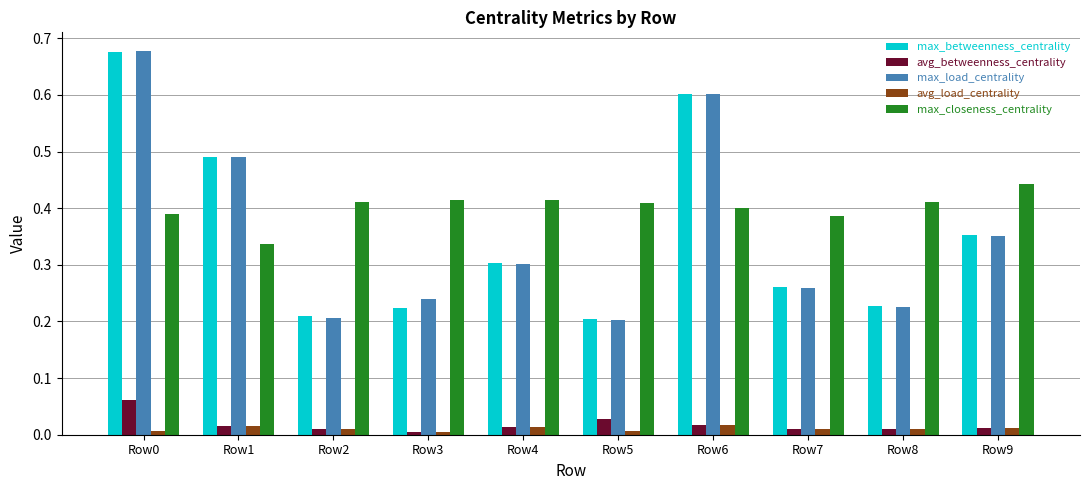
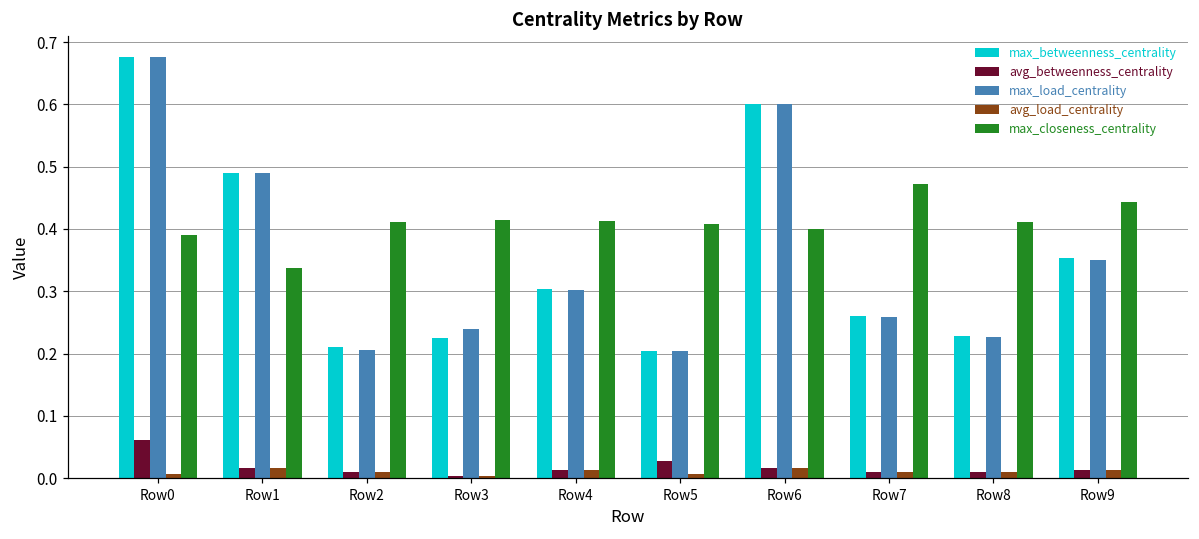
  {
    "max_betweenness_centrality": {
      "Row0": 0.68,
      "Row1": 0.49,
      "Row2": 0.21,
      "Row3": 0.22,
      "Row4": 0.30,
      "Row5": 0.20,
      "Row6": 0.60,
      "Row7": 0.26,
      "Row8": 0.23,
      "Row9": 0.35
    },
    "avg_betweenness_centrality": {
      "Row0": 0.06,
      "Row1": 0.02,
      "Row2": 0.01,
      "Row4": 0.01,
      "Row5": 0.03,
      "Row6": 0.02,
      "Row7": 0.01,
      "Row8": 0.01,
      "Row9": 0.01
    },
    "max_load_centrality": {
      "Row0": 0.68,
      "Row1": 0.49,
      "Row2": 0.21,
      "Row3": 0.24,
      "Row4": 0.30,
      "Row5": 0.20,
      "Row6": 0.60,
      "Row7": 0.26,
      "Row8": 0.23,
      "Row9": 0.35
    },
    "avg_load_centrality": {
      "Row0": 0.01,
      "Row1": 0.02,
      "Row2": 0.01,
      "Row4": 0.01,
      "Row5": 0.01,
      "Row6": 0.02,
      "Row7": 0.01,
      "Row8": 0.01,
      "Row9": 0.01
    },
    "max_closeness_centrality": {
      "Row0": 0.39,
      "Row1": 0.34,
      "Row2": 0.41,
      "Row3": 0.41,
      "Row4": 0.41,
      "Row5": 0.41,
      "Row6": 0.40,
-     "Row7": 0.39,
+     "Row7": 0.47,
      "Row8": 0.41,
      "Row9": 0.44
    }
  }
